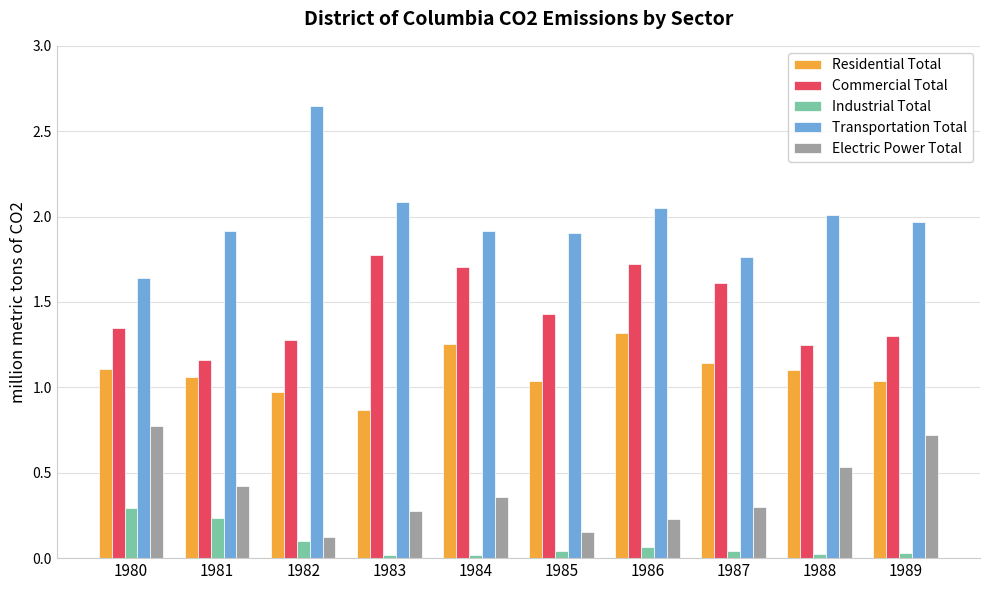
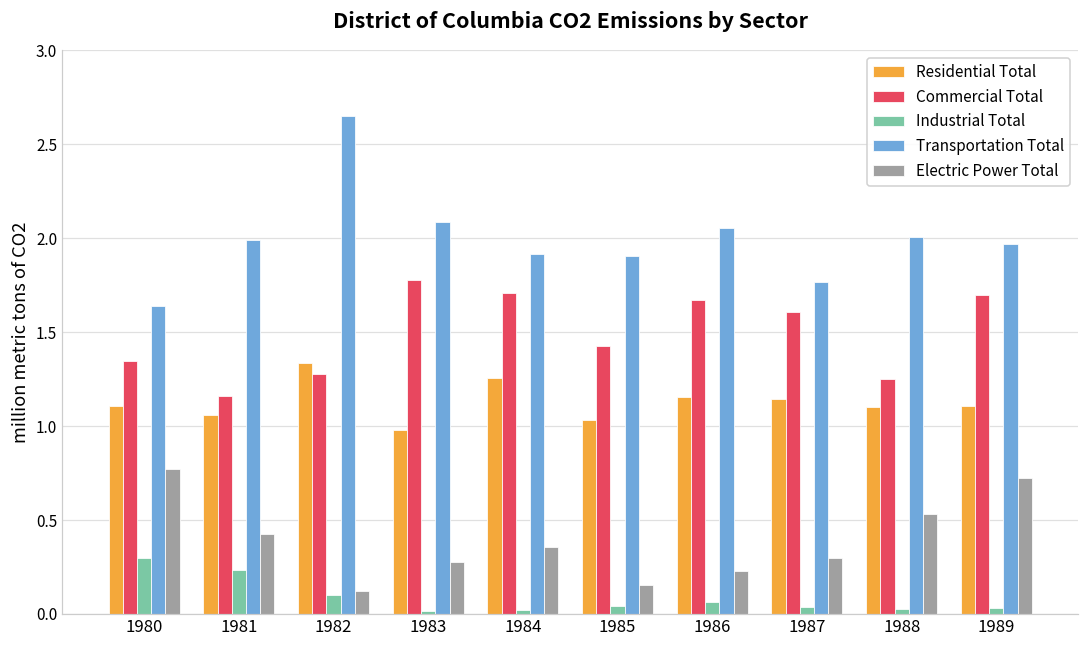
  {
    "Residential Total": {
      "1980": 1.11,
      "1981": 1.06,
-     "1982": 0.97,
-     "1983": 0.87,
+     "1982": 1.33,
+     "1983": 0.98,
      "1984": 1.26,
      "1985": 1.04,
-     "1986": 1.32,
+     "1986": 1.15,
      "1987": 1.14,
      "1988": 1.10,
-     "1989": 1.04
+     "1989": 1.11
    },
    "Commercial Total": {
      "1980": 1.35,
      "1981": 1.16,
      "1982": 1.28,
      "1983": 1.78,
      "1984": 1.71,
      "1985": 1.43,
-     "1986": 1.72,
+     "1986": 1.67,
      "1987": 1.61,
      "1988": 1.25,
-     "1989": 1.3
+     "1989": 1.7
    },
    "Transportation Total": {
      "1980": 1.64,
-     "1981": 1.91,
+     "1981": 1.99,
      "1982": 2.65,
      "1983": 2.09,
      "1984": 1.91,
      "1985": 1.90,
      "1986": 2.05,
      "1987": 1.77,
      "1988": 2.01,
      "1989": 1.97
    }
  }
